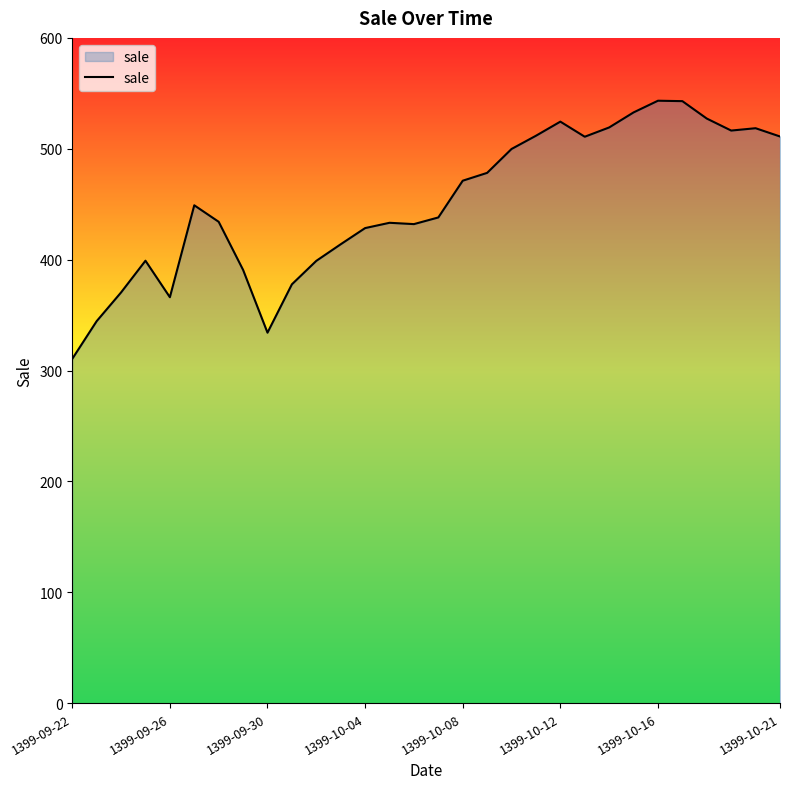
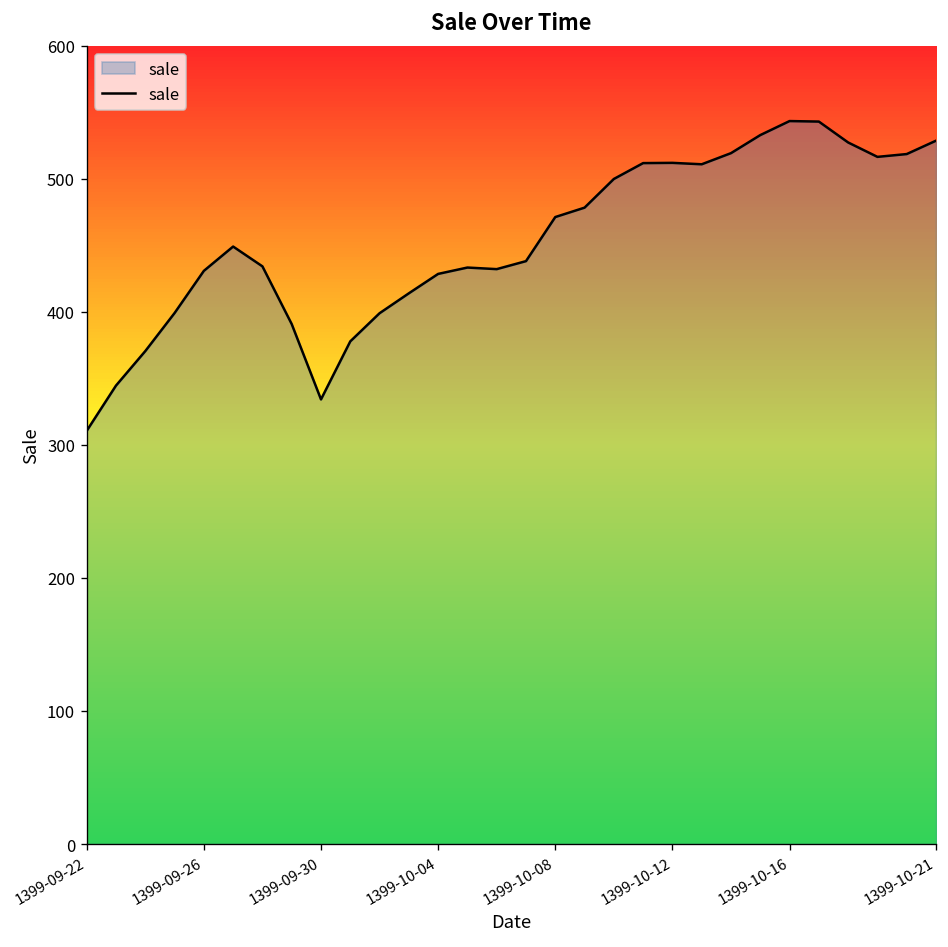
  {
    "1399-09-22": 311,
-   "1399-09-26": 366,
+   "1399-09-26": 431,
    "1399-09-30": 334,
    "1399-10-04": 428,
    "1399-10-08": 471,
-   "1399-10-12": 524,
+   "1399-10-12": 512,
    "1399-10-16": 543,
-   "1399-10-21": 511
+   "1399-10-21": 529
  }
